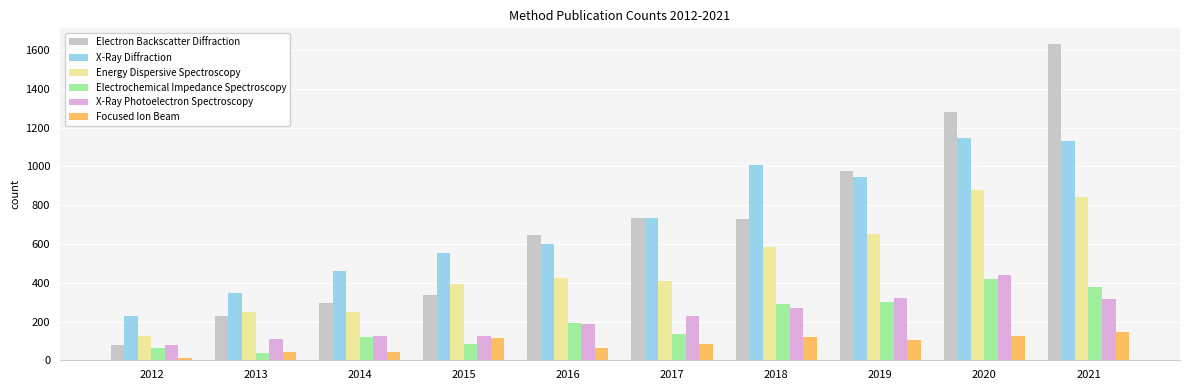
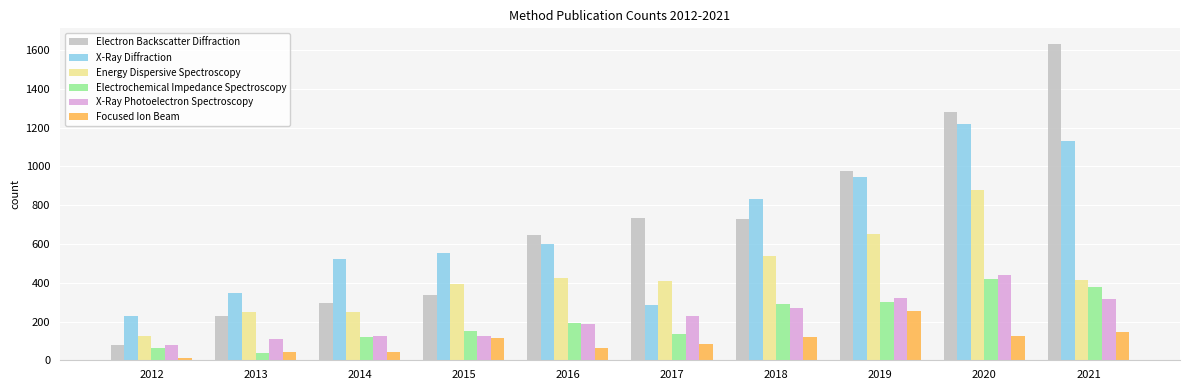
  {
    "X-Ray Diffraction": {
      "2012": 230,
      "2013": 350,
-     "2014": 460,
+     "2014": 520,
      "2015": 550,
      "2016": 600,
-     "2017": 730,
-     "2018": 1010,
+     "2017": 290,
+     "2018": 830,
      "2019": 950,
-     "2020": 1150,
+     "2020": 1220,
      "2021": 1130
    },
    "Energy Dispersive Spectroscopy": {
      "2012": 130,
      "2013": 250,
      "2014": 250,
      "2015": 390,
      "2016": 430,
      "2017": 410,
-     "2018": 580,
+     "2018": 540,
      "2019": 650,
      "2020": 880,
-     "2021": 840
+     "2021": 420
    },
    "Electrochemical Impedance Spectroscopy": {
      "2012": 60,
      "2013": 40,
      "2014": 120,
-     "2015": 80,
+     "2015": 150,
      "2016": 190,
      "2017": 140,
      "2018": 290,
      "2019": 300,
      "2020": 420,
      "2021": 380
    },
    "Focused Ion Beam": {
      "2012": 10,
      "2013": 50,
      "2014": 40,
      "2015": 120,
      "2016": 70,
      "2017": 90,
      "2018": 120,
-     "2019": 110,
+     "2019": 250,
      "2020": 130,
      "2021": 140
    }
  }
